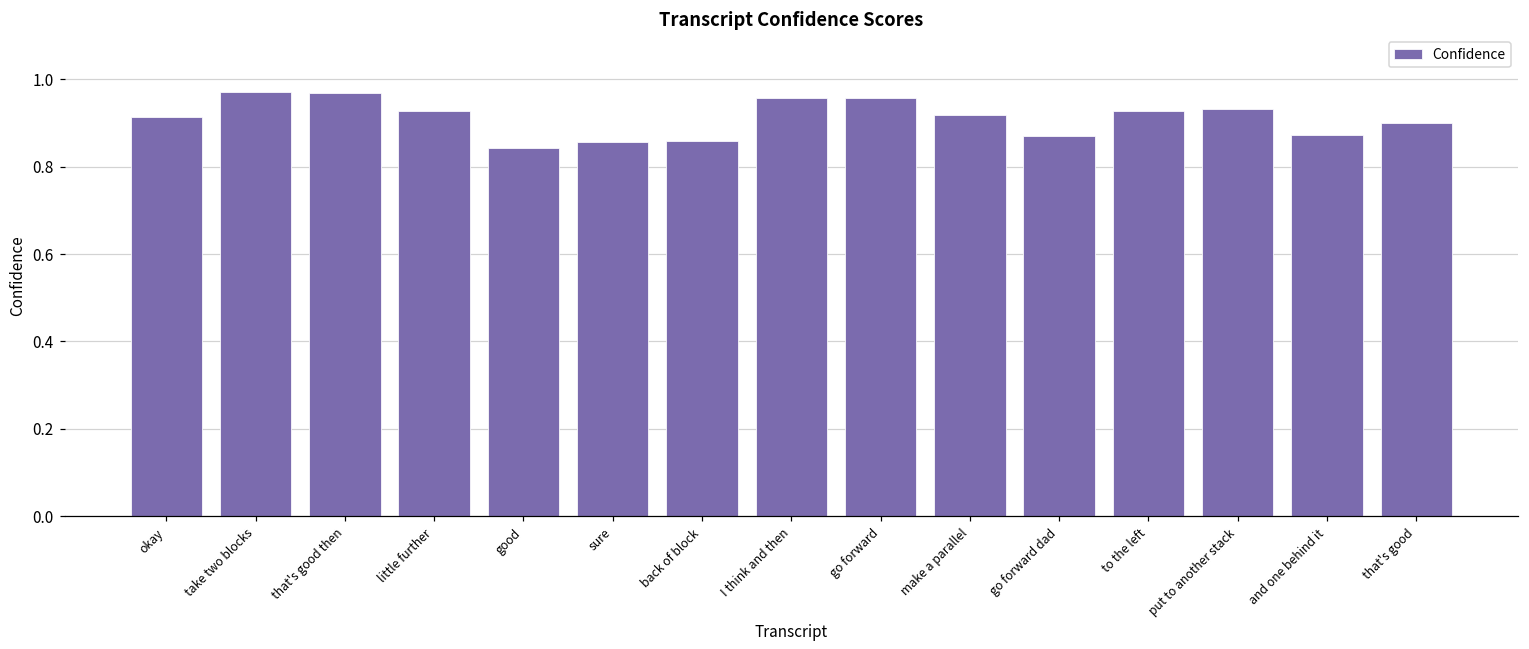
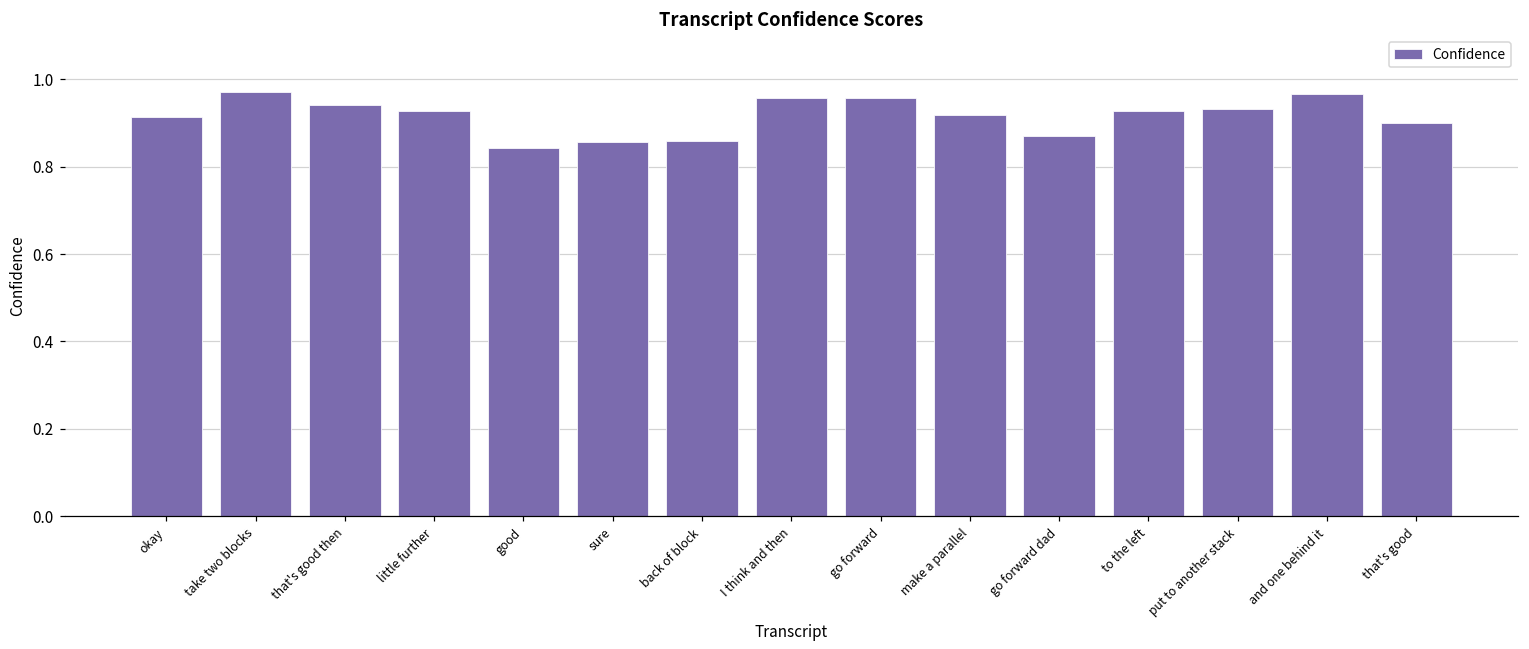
  {
    "okay": 0.91,
    "take two blocks": 0.97,
-   "that's good then": 0.97,
+   "that's good then": 0.94,
    "little further": 0.93,
    "good": 0.84,
    "sure": 0.86,
    "back of block": 0.86,
    "I think and then": 0.96,
    "go forward": 0.96,
    "make a parallel": 0.92,
    "go forward dad": 0.87,
    "to the left": 0.93,
    "put to another stack": 0.93,
-   "and one behind it": 0.87,
+   "and one behind it": 0.97,
    "that's good": 0.90
  }
